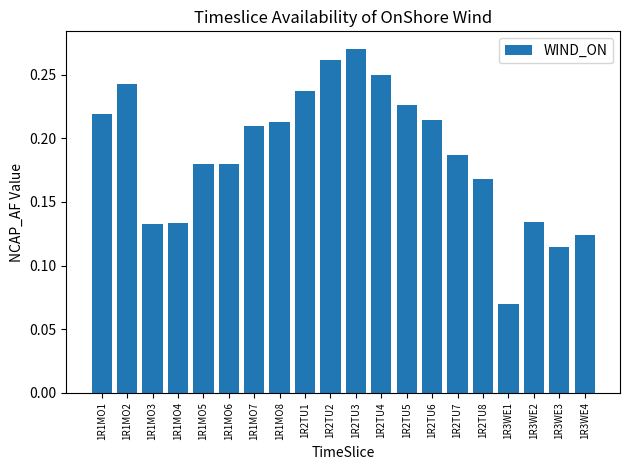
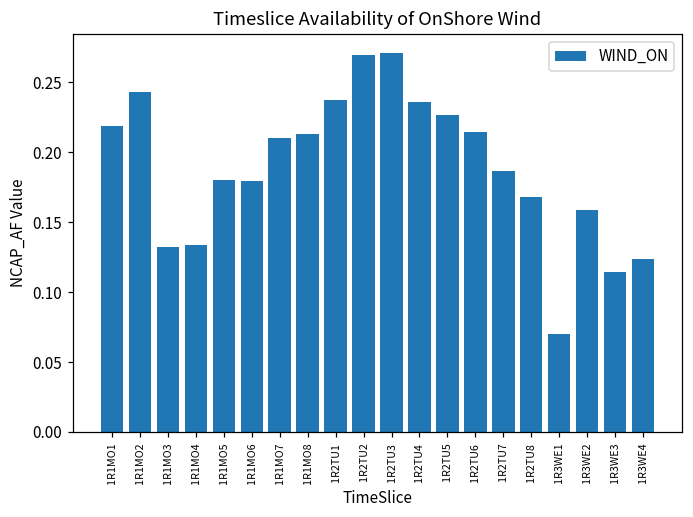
  {
    "1R1MO1": 0.219,
    "1R1MO2": 0.243,
    "1R1MO3": 0.133,
    "1R1MO4": 0.134,
    "1R1MO5": 0.180,
    "1R1MO6": 0.180,
    "1R1MO7": 0.210,
    "1R1MO8": 0.213,
    "1R2TU1": 0.237,
-   "1R2TU2": 0.262,
+   "1R2TU2": 0.269,
    "1R2TU3": 0.271,
-   "1R2TU4": 0.250,
+   "1R2TU4": 0.236,
    "1R2TU5": 0.226,
    "1R2TU6": 0.214,
    "1R2TU7": 0.187,
    "1R2TU8": 0.168,
    "1R3WE1": 0.070,
-   "1R3WE2": 0.134,
+   "1R3WE2": 0.159,
    "1R3WE3": 0.114,
    "1R3WE4": 0.124
  }
